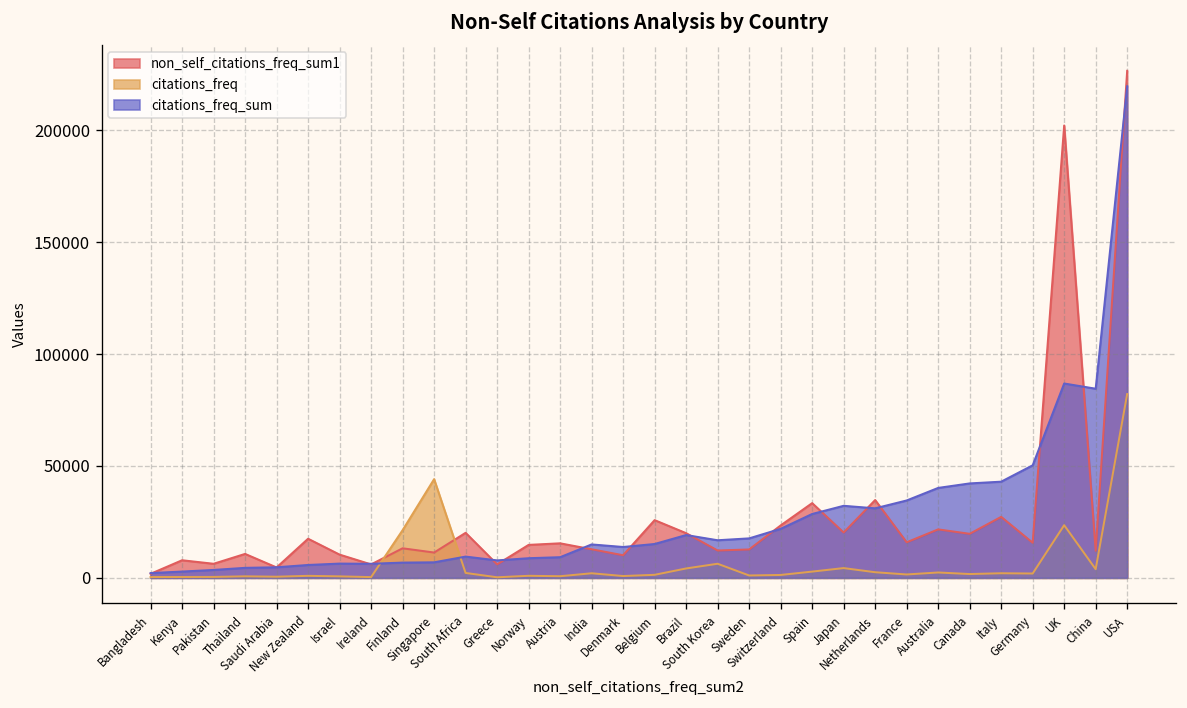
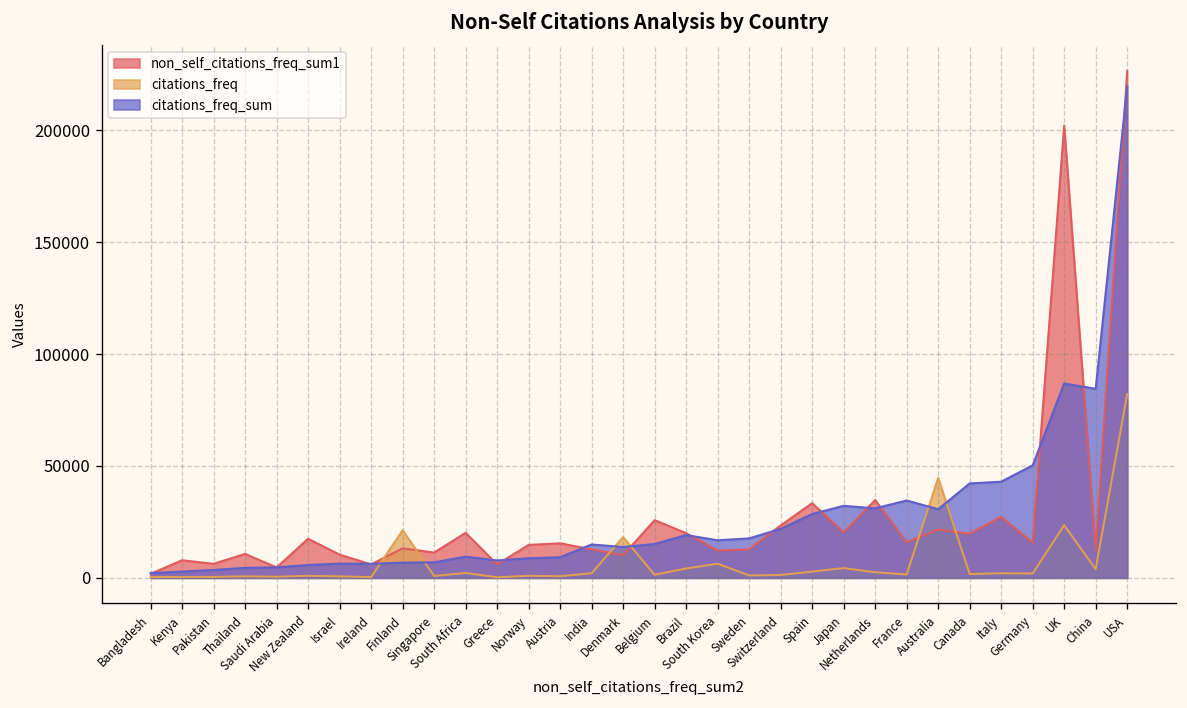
  {
    "non_self_citations_freq_sum1": {
      "Kenya": 8000,
      "Pakistan": 6000,
      "Thailand": 11000,
      "New Zealand": 17000,
      "Israel": 10000,
      "Finland": 13000,
      "Singapore": 11000,
      "South Africa": 20000,
      "Greece": 6000,
      "Norway": 15000,
      "Austria": 15000,
      "India": 13000,
      "Denmark": 10000,
      "Belgium": 26000,
      "South Korea": 12000,
      "Sweden": 13000,
      "Switzerland": 23000,
      "Spain": 33000,
      "Japan": 20000,
      "Netherlands": 35000,
      "France": 16000,
      "Australia": 22000,
      "Canada": 20000,
      "Italy": 27000,
      "Germany": 16000,
      "UK": 202000,
      "China": 12000,
      "USA": 227000
    },
    "citations_freq": {
      "Bangladesh": 0,
      "Kenya": 0,
      "Pakistan": 0,
      "Thailand": 1000,
      "Saudi Arabia": 1000,
      "New Zealand": 1000,
      "Israel": 1000,
      "Ireland": 0,
      "Finland": 21000,
-     "Singapore": 44000,
+     "Singapore": 1000,
      "South Africa": 2000,
      "Greece": 0,
      "Norway": 1000,
      "Austria": 1000,
      "India": 2000,
-     "Denmark": 1000,
+     "Denmark": 18000,
      "Belgium": 1000,
      "Brazil": 4000,
      "South Korea": 6000,
      "Sweden": 1000,
      "Switzerland": 1000,
      "Spain": 3000,
      "Japan": 4000,
      "Netherlands": 3000,
      "France": 2000,
-     "Australia": 2000,
+     "Australia": 45000,
      "Canada": 2000,
      "Italy": 2000,
      "Germany": 2000,
      "UK": 24000,
      "China": 4000,
      "USA": 82000
    },
    "citations_freq_sum": {
      "Kenya": 3000,
      "Pakistan": 4000,
      "Thailand": 4000,
      "New Zealand": 6000,
      "Israel": 6000,
      "Finland": 7000,
      "Singapore": 7000,
      "South Africa": 10000,
      "Greece": 8000,
      "Norway": 9000,
      "Austria": 9000,
      "India": 15000,
      "Denmark": 14000,
      "Belgium": 15000,
      "South Korea": 17000,
      "Sweden": 18000,
      "Switzerland": 22000,
      "Spain": 29000,
      "Japan": 32000,
      "Netherlands": 31000,
      "France": 35000,
-     "Australia": 40000,
+     "Australia": 31000,
      "Canada": 42000,
      "Italy": 43000,
      "Germany": 50000,
      "UK": 87000,
      "China": 85000,
      "USA": 220000
    }
  }
